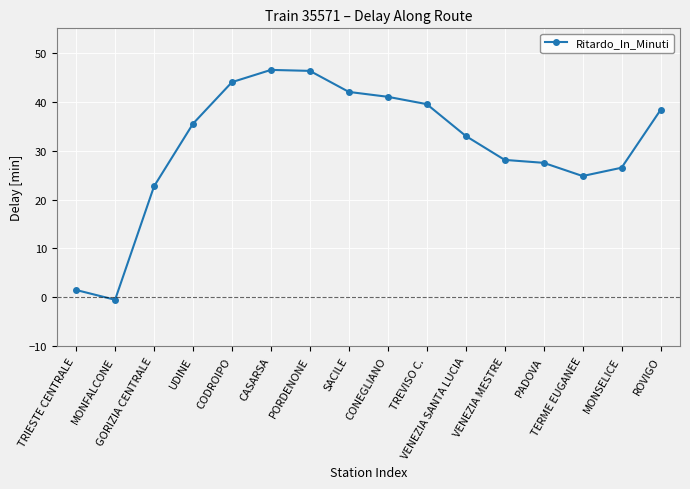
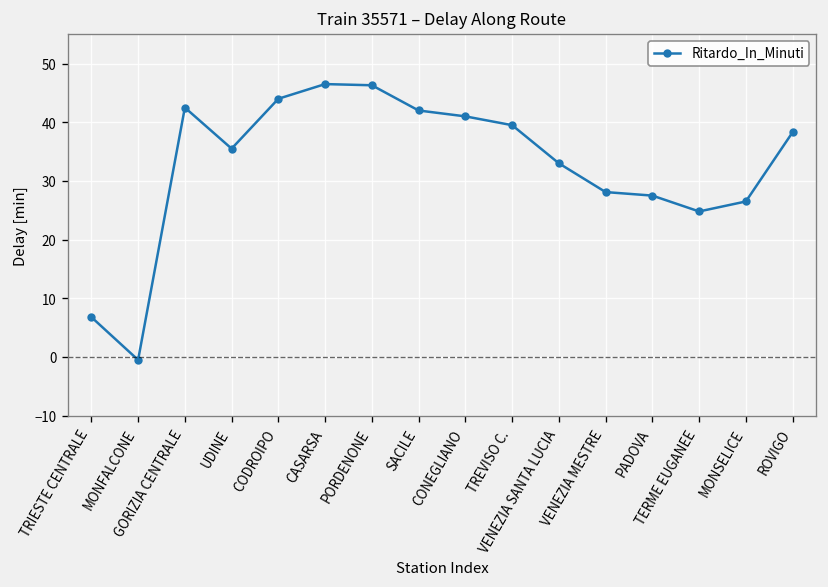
  {
-   "TRIESTE CENTRALE": 2,
+   "TRIESTE CENTRALE": 7,
    "MONFALCONE": -1,
-   "GORIZIA CENTRALE": 23,
+   "GORIZIA CENTRALE": 43,
    "UDINE": 36,
    "CODROIPO": 44,
    "CASARSA": 47,
    "PORDENONE": 46,
    "SACILE": 42,
    "CONEGLIANO": 41,
    "TREVISO C.": 40,
    "VENEZIA SANTA LUCIA": 33,
    "VENEZIA MESTRE": 28,
    "PADOVA": 28,
    "TERME EUGANEE": 25,
    "MONSELICE": 27,
    "ROVIGO": 38
  }
